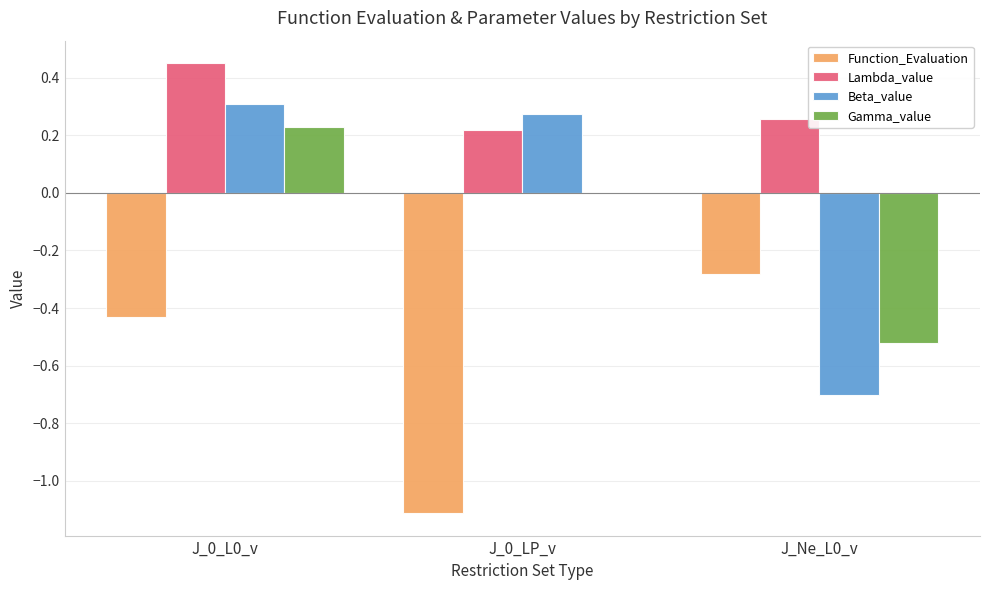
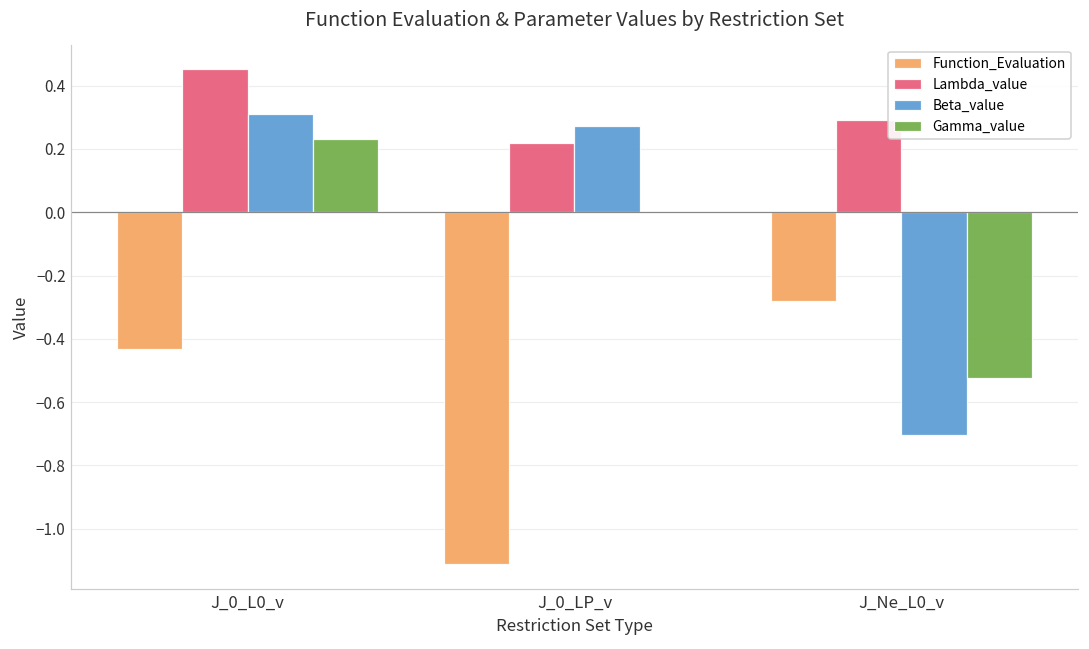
  {
    "Function_Evaluation": {
      "J_0_L0_v": -0.43,
      "J_0_LP_v": -1.11,
      "J_Ne_L0_v": -0.28
    },
    "Lambda_value": {
      "J_0_L0_v": 0.45,
      "J_0_LP_v": 0.22,
-     "J_Ne_L0_v": 0.26
+     "J_Ne_L0_v": 0.29
    },
    "Beta_value": {
      "J_0_L0_v": 0.31,
      "J_0_LP_v": 0.27,
      "J_Ne_L0_v": -0.70
    },
    "Gamma_value": {
      "J_0_L0_v": 0.23,
      "J_0_LP_v": 0.00,
      "J_Ne_L0_v": -0.52
    }
  }
